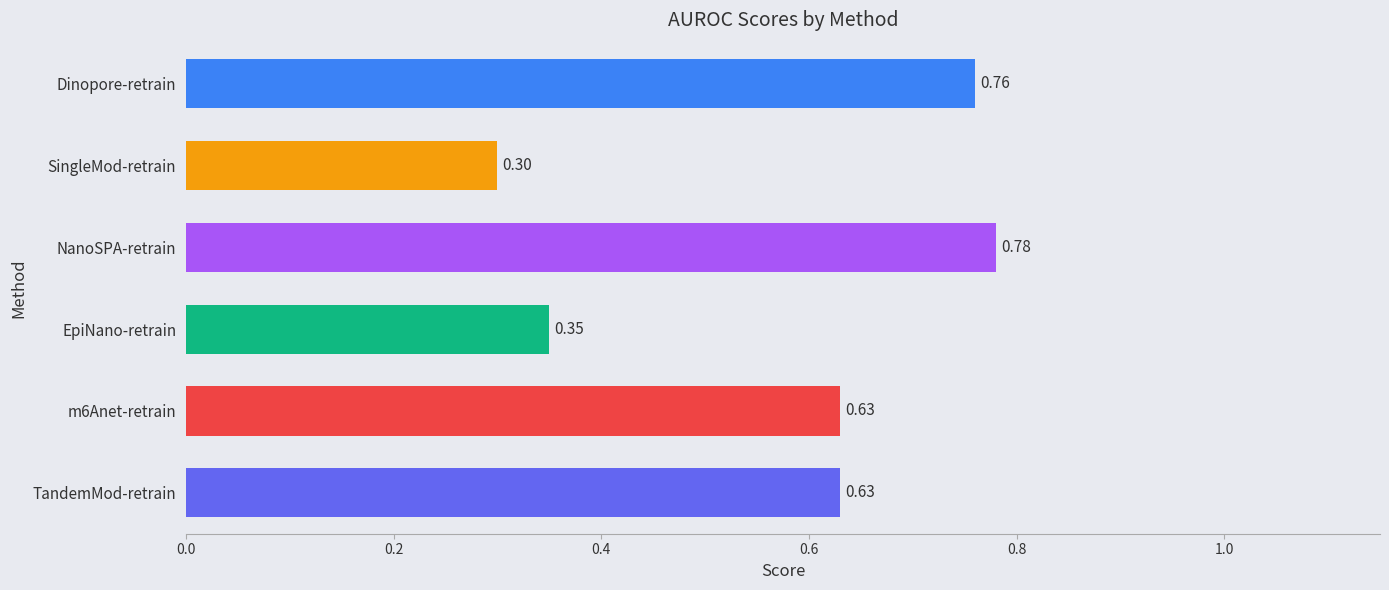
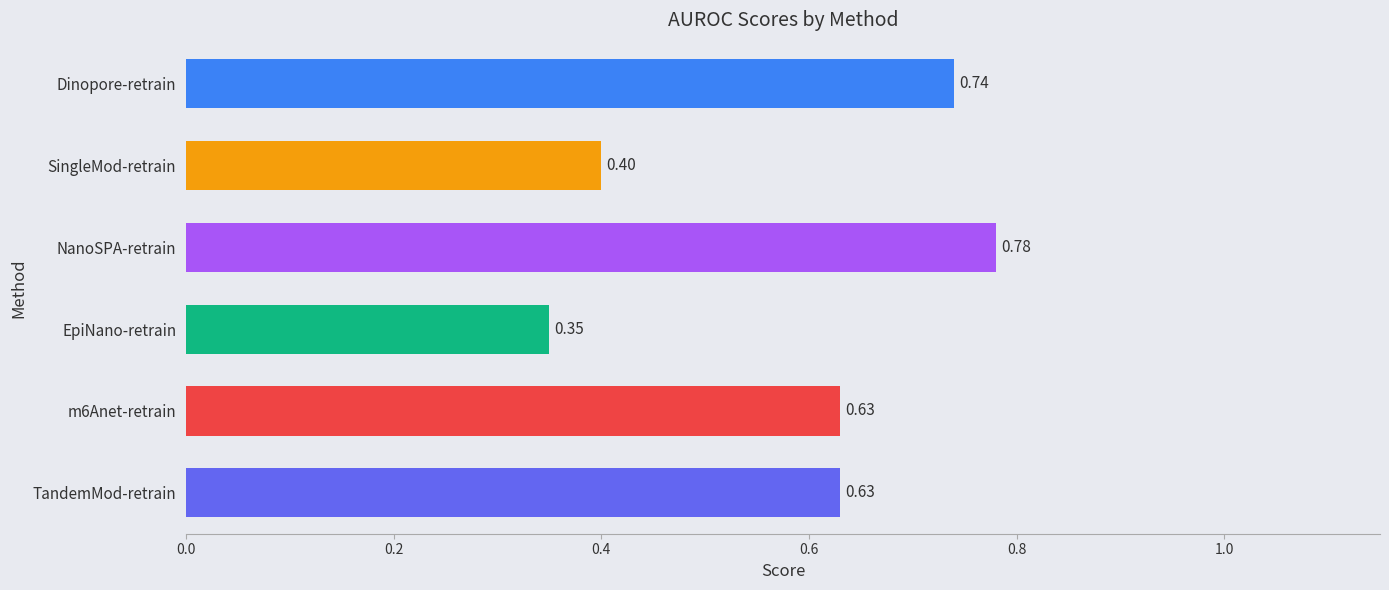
  {
-   "Dinopore-retrain": 0.76,
-   "SingleMod-retrain": 0.30,
+   "Dinopore-retrain": 0.74,
+   "SingleMod-retrain": 0.40,
    "NanoSPA-retrain": 0.78,
    "EpiNano-retrain": 0.35,
    "m6Anet-retrain": 0.63,
    "TandemMod-retrain": 0.63
  }
